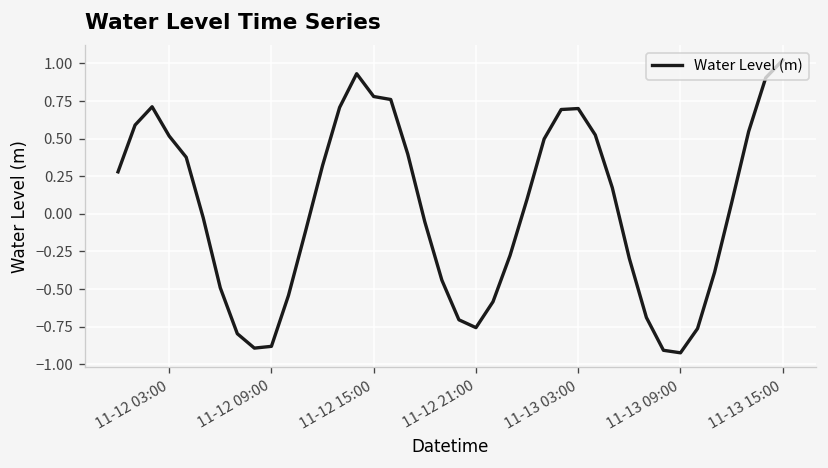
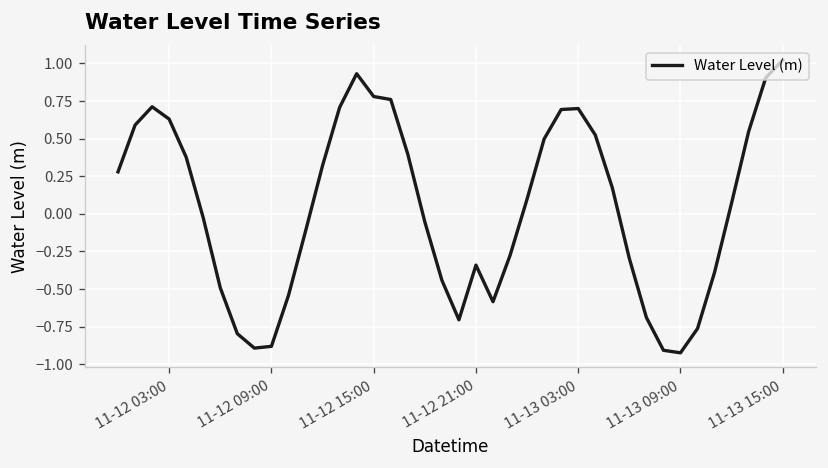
  {
-   "11-12 03:00": 0.52,
+   "11-12 03:00": 0.63,
    "11-12 09:00": -0.88,
    "11-12 15:00": 0.78,
-   "11-12 21:00": -0.76,
+   "11-12 21:00": -0.34,
    "11-13 03:00": 0.70,
    "11-13 09:00": -0.92
  }
